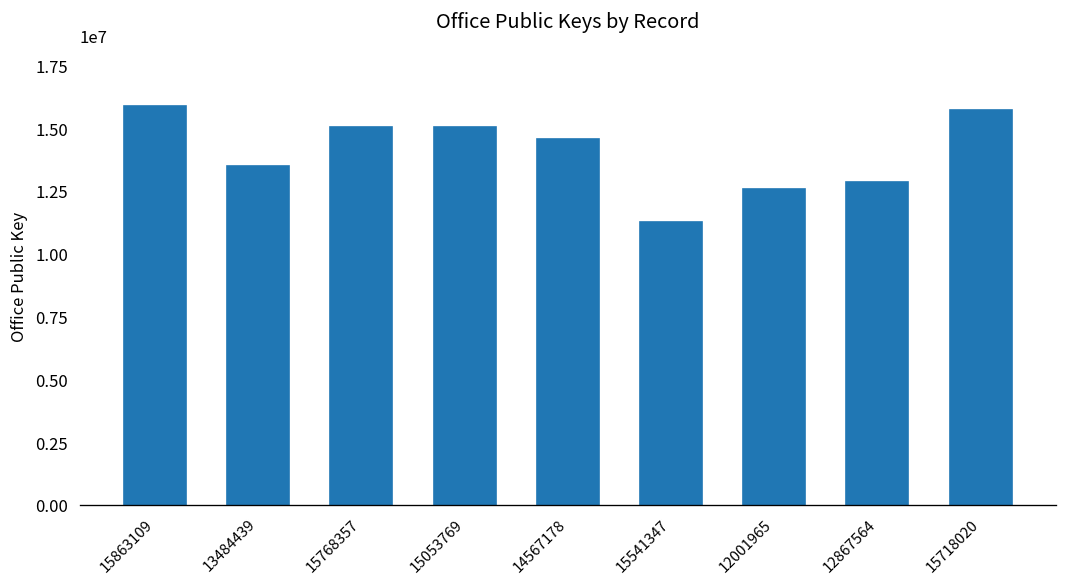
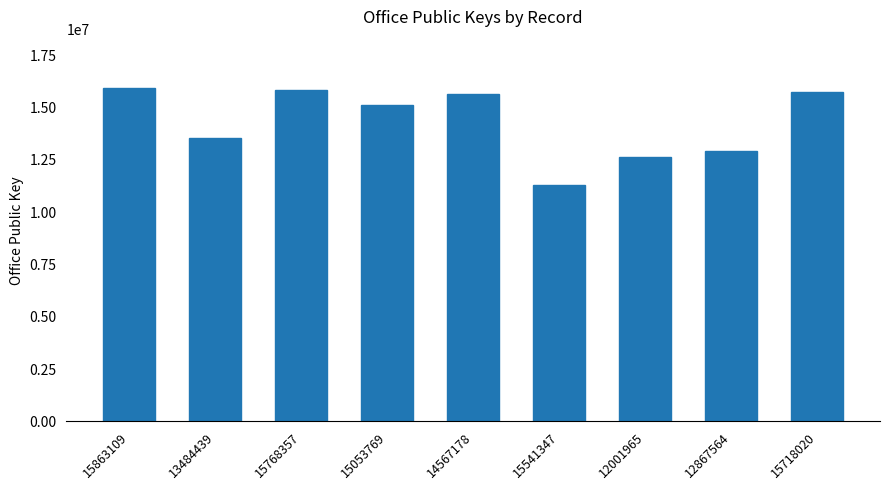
  {
    "15863109": 15900000,
    "13484439": 13500000,
-   "15768357": 15100000,
+   "15768357": 15800000,
    "15053769": 15100000,
-   "14567178": 14600000,
+   "14567178": 15600000,
    "15541347": 11300000,
    "12001965": 12600000,
    "12867564": 12900000,
    "15718020": 15700000
  }
